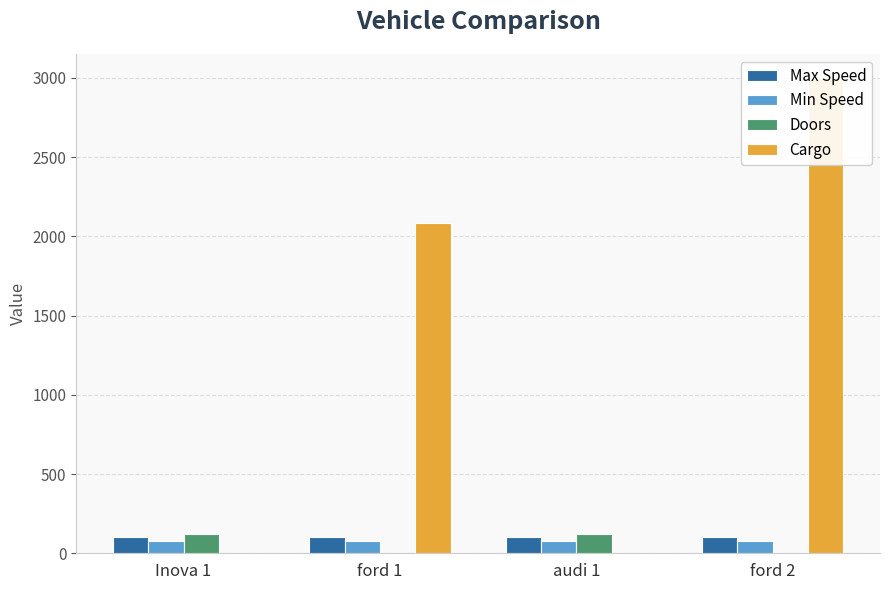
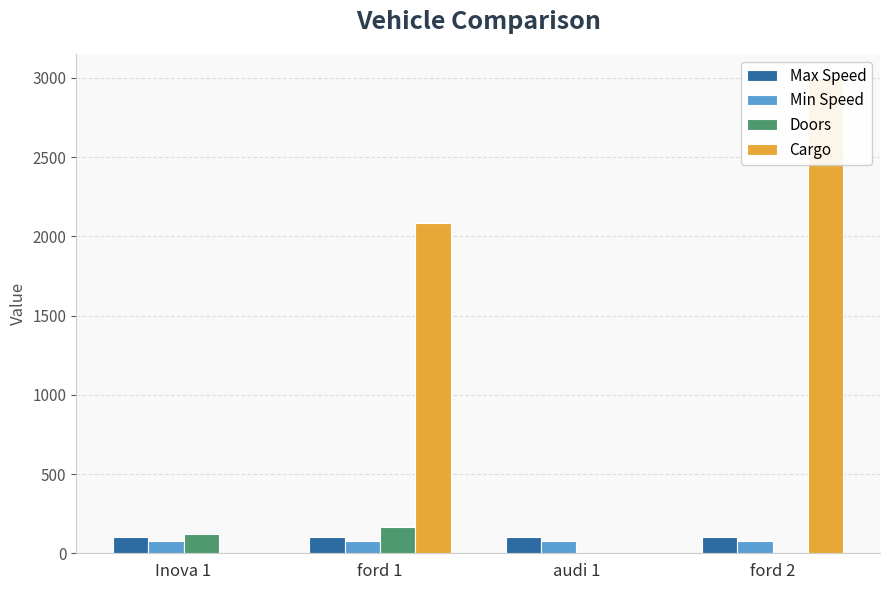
  {
    "Max Speed": {
      "Inova 1": 100,
      "ford 1": 100,
      "audi 1": 100,
      "ford 2": 100
    },
    "Min Speed": {
      "Inova 1": 80,
      "ford 1": 80,
      "audi 1": 80,
      "ford 2": 80
    },
    "Doors": {
      "Inova 1": 120,
-     "ford 1": 0,
-     "audi 1": 120,
+     "ford 1": 170,
+     "audi 1": 0,
      "ford 2": 0
    },
    "Cargo": {
      "Inova 1": 0,
      "ford 1": 2090,
      "audi 1": 0
    }
  }
